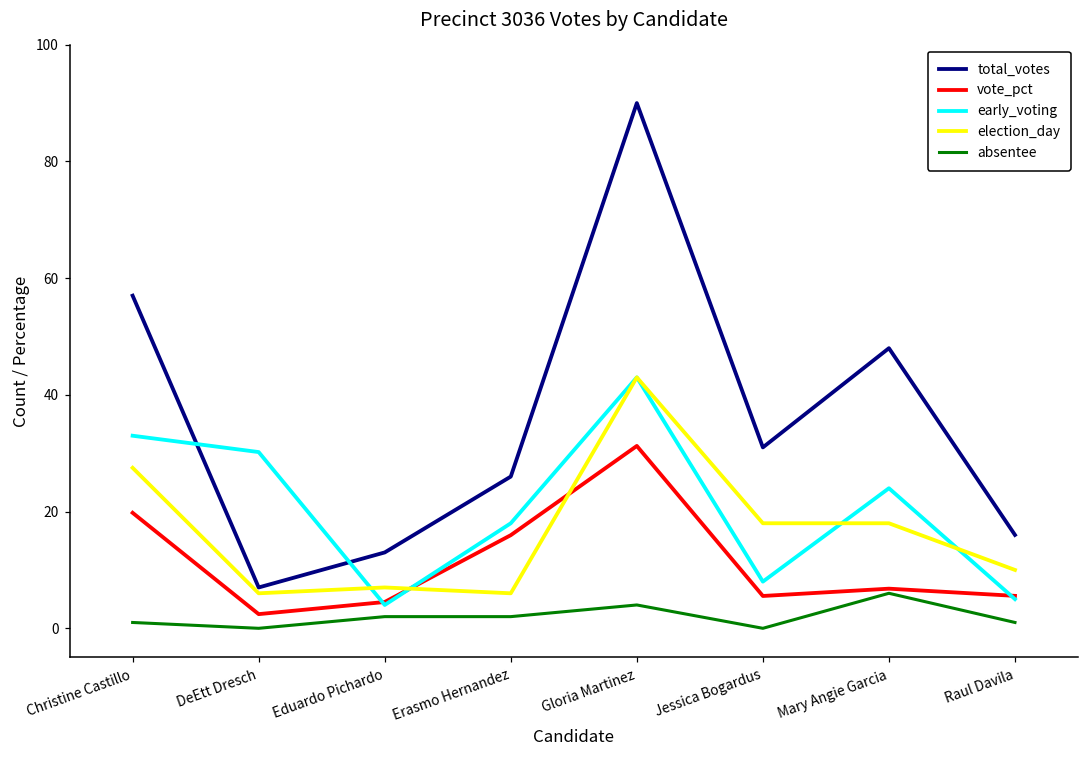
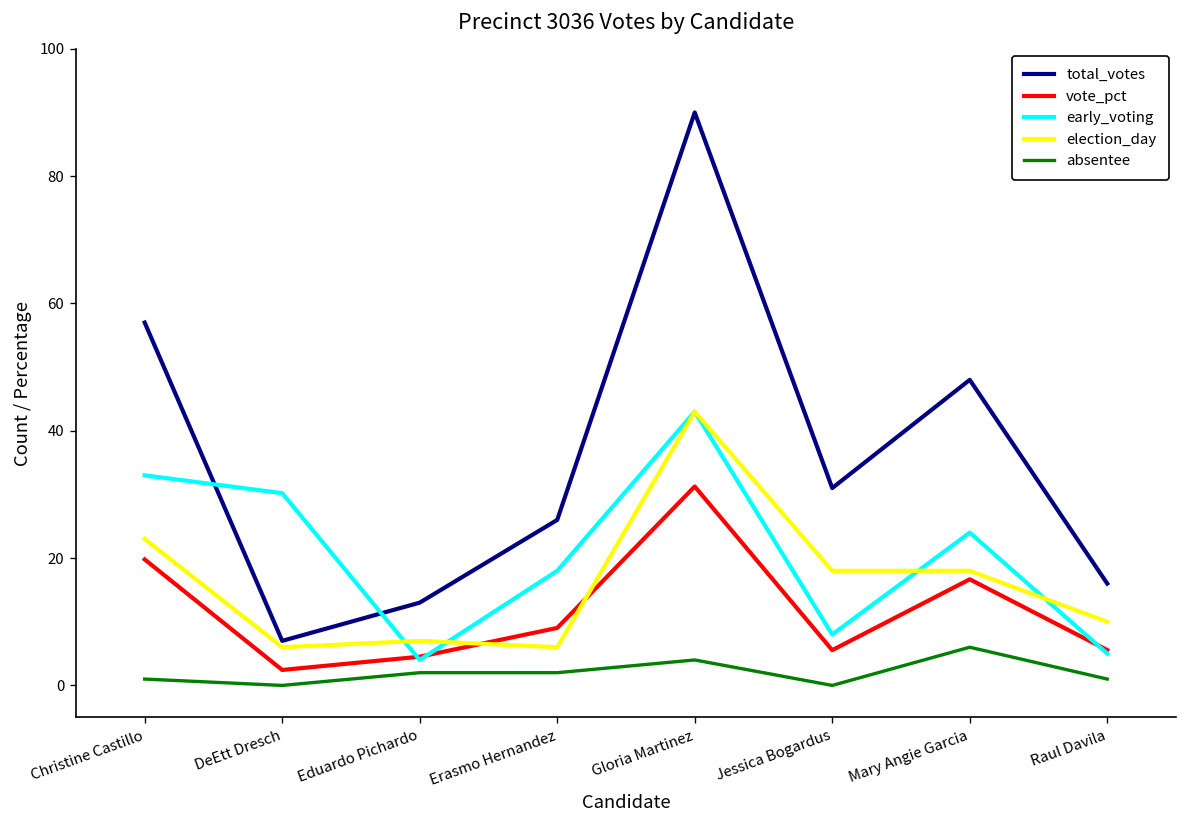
  {
    "total_votes": {
      "Christine Castillo": 57,
      "DeEtt Dresch": 7,
      "Eduardo Pichardo": 13,
      "Erasmo Hernandez": 26,
      "Gloria Martinez": 90,
      "Jessica Bogardus": 31,
      "Mary Angie Garcia": 48,
      "Raul Davila": 16
    },
    "vote_pct": {
      "Christine Castillo": 20,
      "DeEtt Dresch": 2,
      "Eduardo Pichardo": 5,
-     "Erasmo Hernandez": 16,
+     "Erasmo Hernandez": 9,
      "Gloria Martinez": 31,
      "Jessica Bogardus": 6,
-     "Mary Angie Garcia": 7,
+     "Mary Angie Garcia": 17,
      "Raul Davila": 6
    },
    "early_voting": {
      "Christine Castillo": 33,
      "DeEtt Dresch": 30,
      "Eduardo Pichardo": 4,
      "Erasmo Hernandez": 18,
      "Jessica Bogardus": 8,
      "Mary Angie Garcia": 24,
      "Raul Davila": 5
    },
    "election_day": {
-     "Christine Castillo": 28,
+     "Christine Castillo": 23,
      "DeEtt Dresch": 6,
      "Eduardo Pichardo": 7,
      "Erasmo Hernandez": 6,
      "Jessica Bogardus": 18,
      "Mary Angie Garcia": 18,
      "Raul Davila": 10
    },
    "absentee": {
      "Christine Castillo": 1,
      "DeEtt Dresch": 0,
      "Eduardo Pichardo": 2,
      "Erasmo Hernandez": 2,
      "Gloria Martinez": 4,
      "Jessica Bogardus": 0,
      "Mary Angie Garcia": 6,
      "Raul Davila": 1
    }
  }
